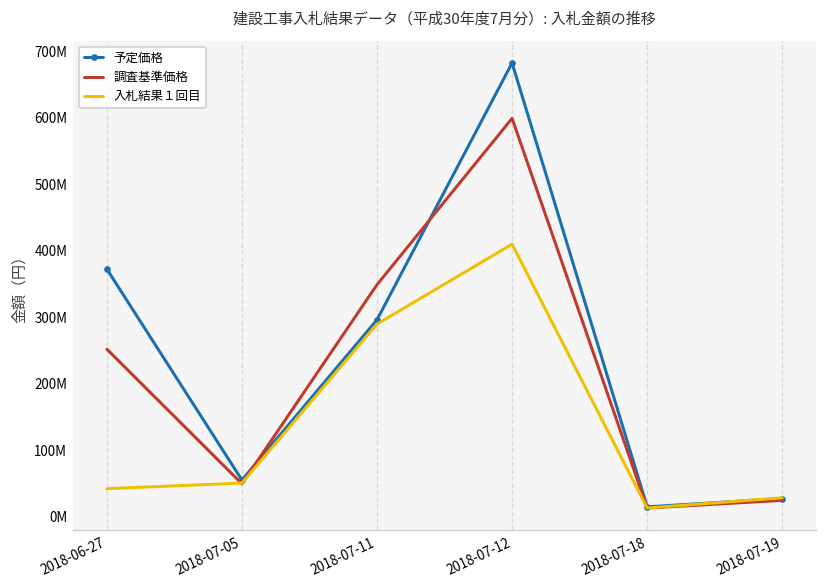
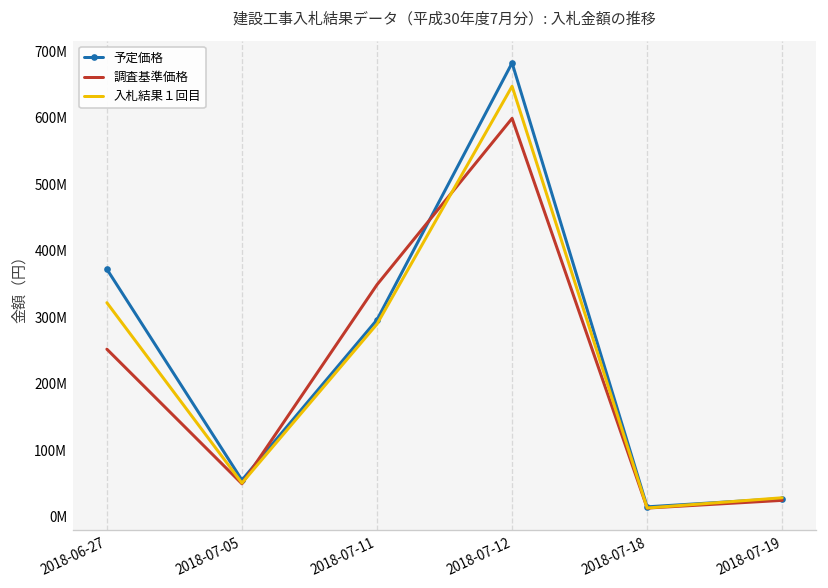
  {
    "予定価格": {
      "2018-06-27": 370000000,
      "2018-07-11": 300000000,
      "2018-07-12": 680000000
    },
    "調査基準価格": {
      "2018-06-27": 250000000,
      "2018-07-11": 350000000,
      "2018-07-12": 600000000
    },
    "入札結果１回目": {
-     "2018-06-27": 40000000,
+     "2018-06-27": 320000000,
      "2018-07-11": 290000000,
-     "2018-07-12": 410000000
+     "2018-07-12": 650000000
    }
  }
